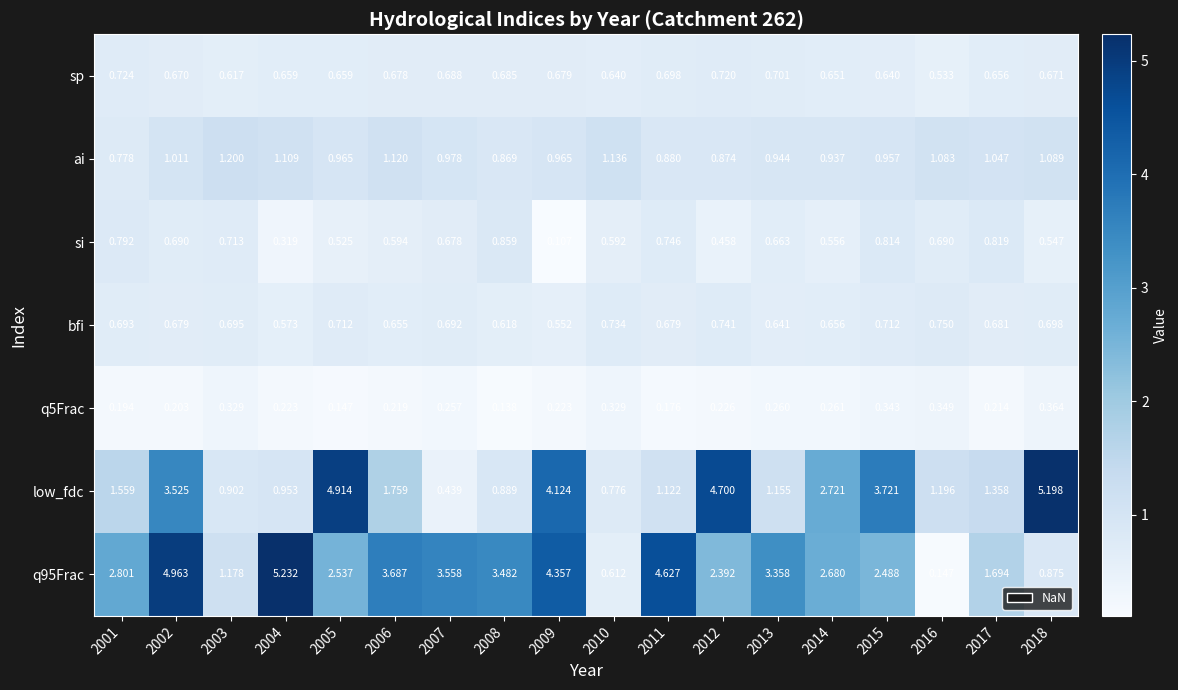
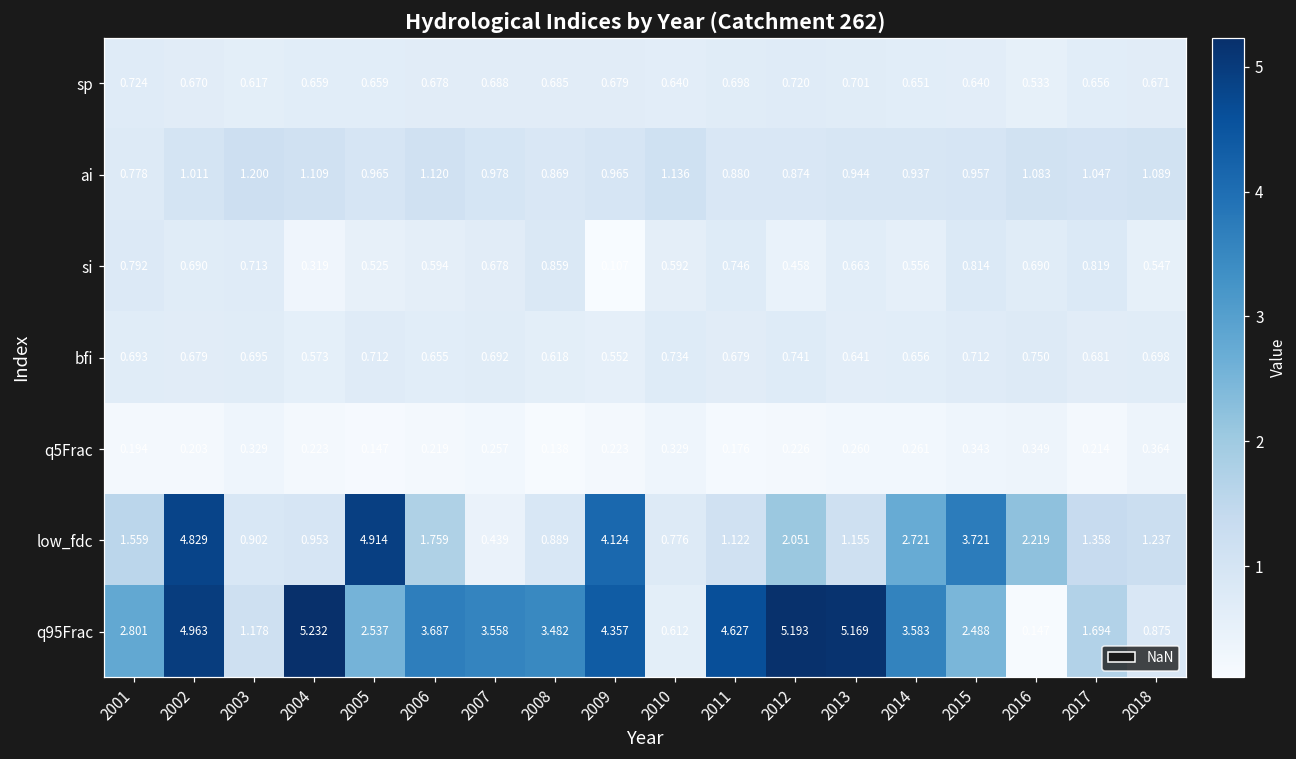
  {
    "ai": {
      "2003": 1.200,
      "2010": 1.136
    },
    "low_fdc": {
      "2001": 1.559,
-     "2002": 3.525,
+     "2002": 4.829,
      "2005": 4.914,
      "2006": 1.759,
      "2009": 4.124,
-     "2012": 4.700,
+     "2012": 2.051,
      "2013": 1.155,
      "2014": 2.721,
      "2015": 3.721,
-     "2016": 1.196,
+     "2016": 2.219,
      "2017": 1.358,
-     "2018": 5.198
+     "2018": 1.237
    },
    "q95Frac": {
      "2001": 2.801,
      "2002": 4.963,
      "2003": 1.178,
      "2004": 5.232,
      "2005": 2.537,
      "2006": 3.687,
      "2007": 3.558,
      "2008": 3.482,
      "2009": 4.357,
      "2011": 4.627,
-     "2012": 2.392,
-     "2013": 3.358,
-     "2014": 2.680,
+     "2012": 5.193,
+     "2013": 5.169,
+     "2014": 3.583,
      "2015": 2.488,
      "2017": 1.694
    }
  }
